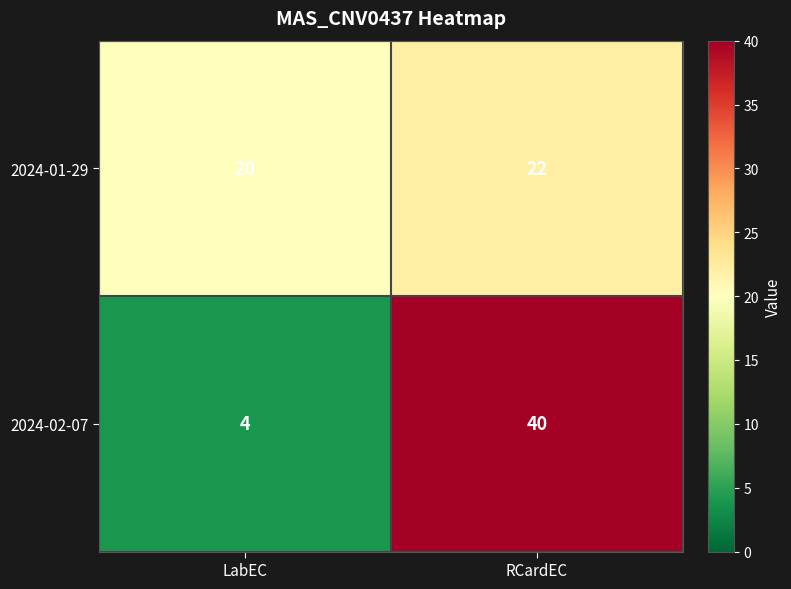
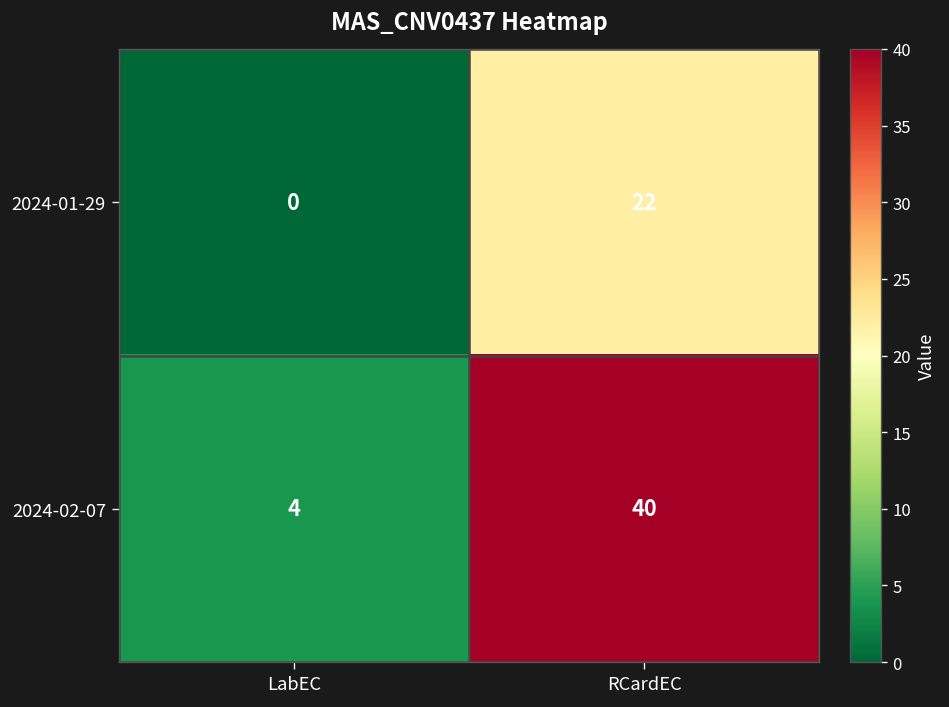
  {
    "2024-01-29": {
-     "LabEC": 20,
+     "LabEC": 0,
      "RCardEC": 22
    },
    "2024-02-07": {
      "LabEC": 4,
      "RCardEC": 40
    }
  }
